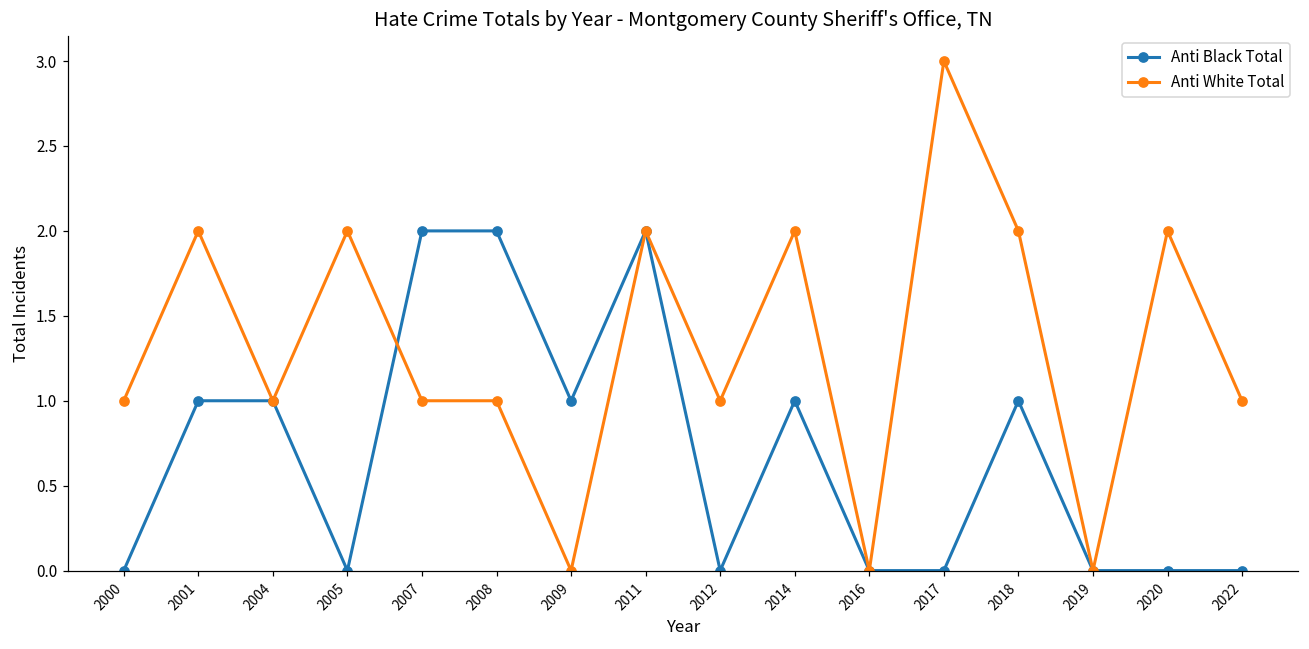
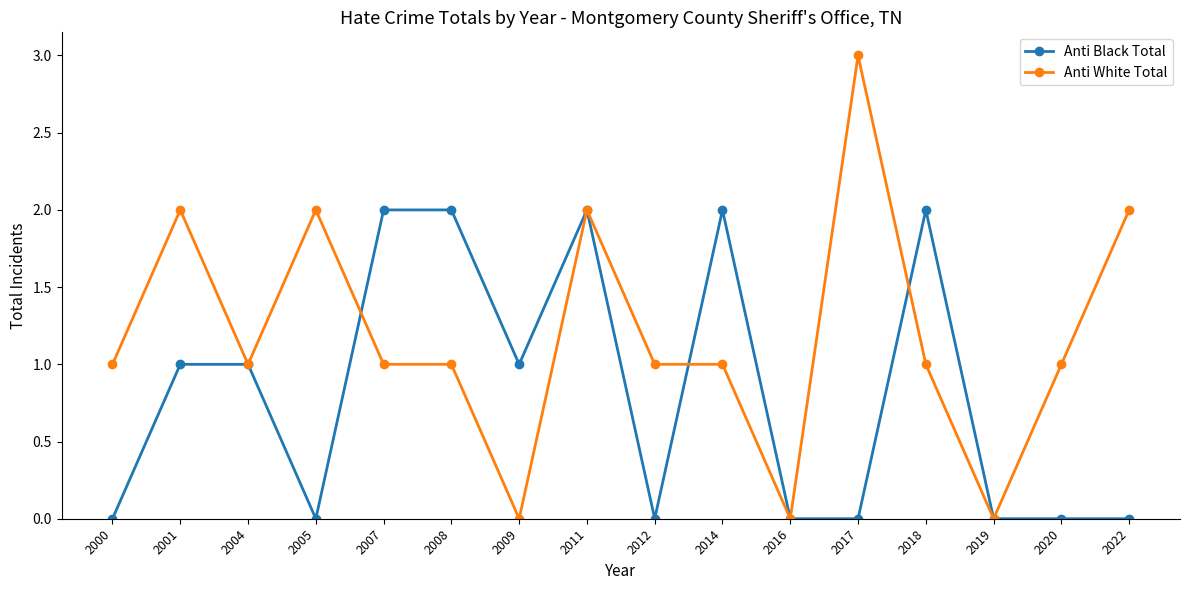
  {
    "Anti Black Total": {
      "2000": 0,
      "2001": 1,
      "2005": 0,
      "2007": 2,
      "2008": 2,
      "2009": 1,
      "2012": 0,
-     "2014": 1,
+     "2014": 2,
      "2017": 0,
-     "2018": 1,
+     "2018": 2,
      "2020": 0,
      "2022": 0
    },
    "Anti White Total": {
      "2000": 1,
      "2001": 2,
      "2005": 2,
      "2007": 1,
      "2008": 1,
      "2009": 0,
      "2012": 1,
-     "2014": 2,
+     "2014": 1,
      "2017": 3,
-     "2018": 2,
-     "2020": 2,
-     "2022": 1
+     "2018": 1,
+     "2020": 1,
+     "2022": 2
    }
  }
